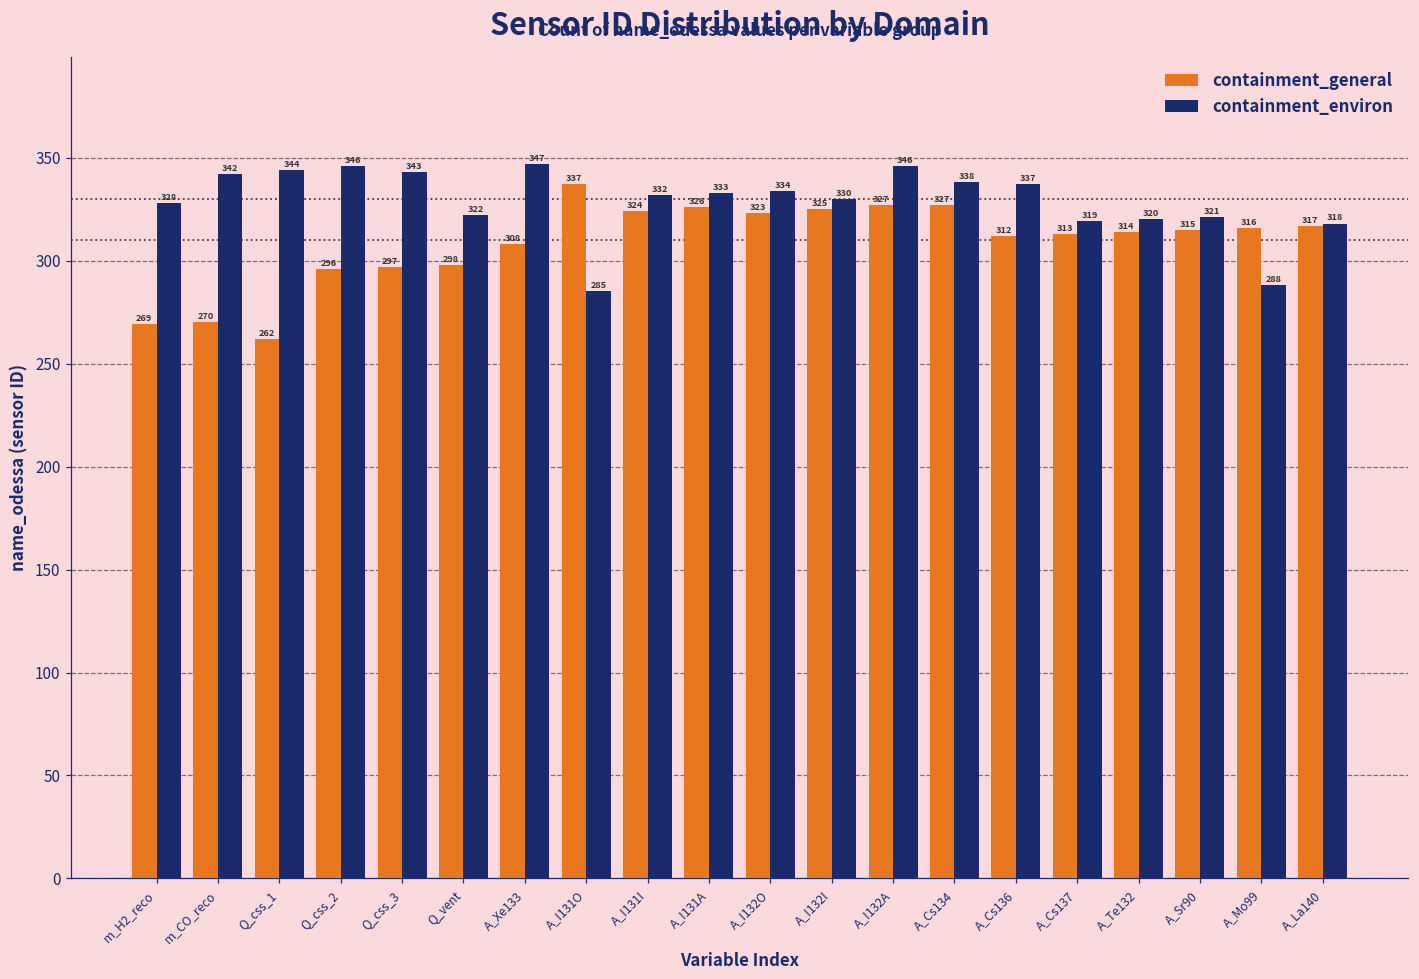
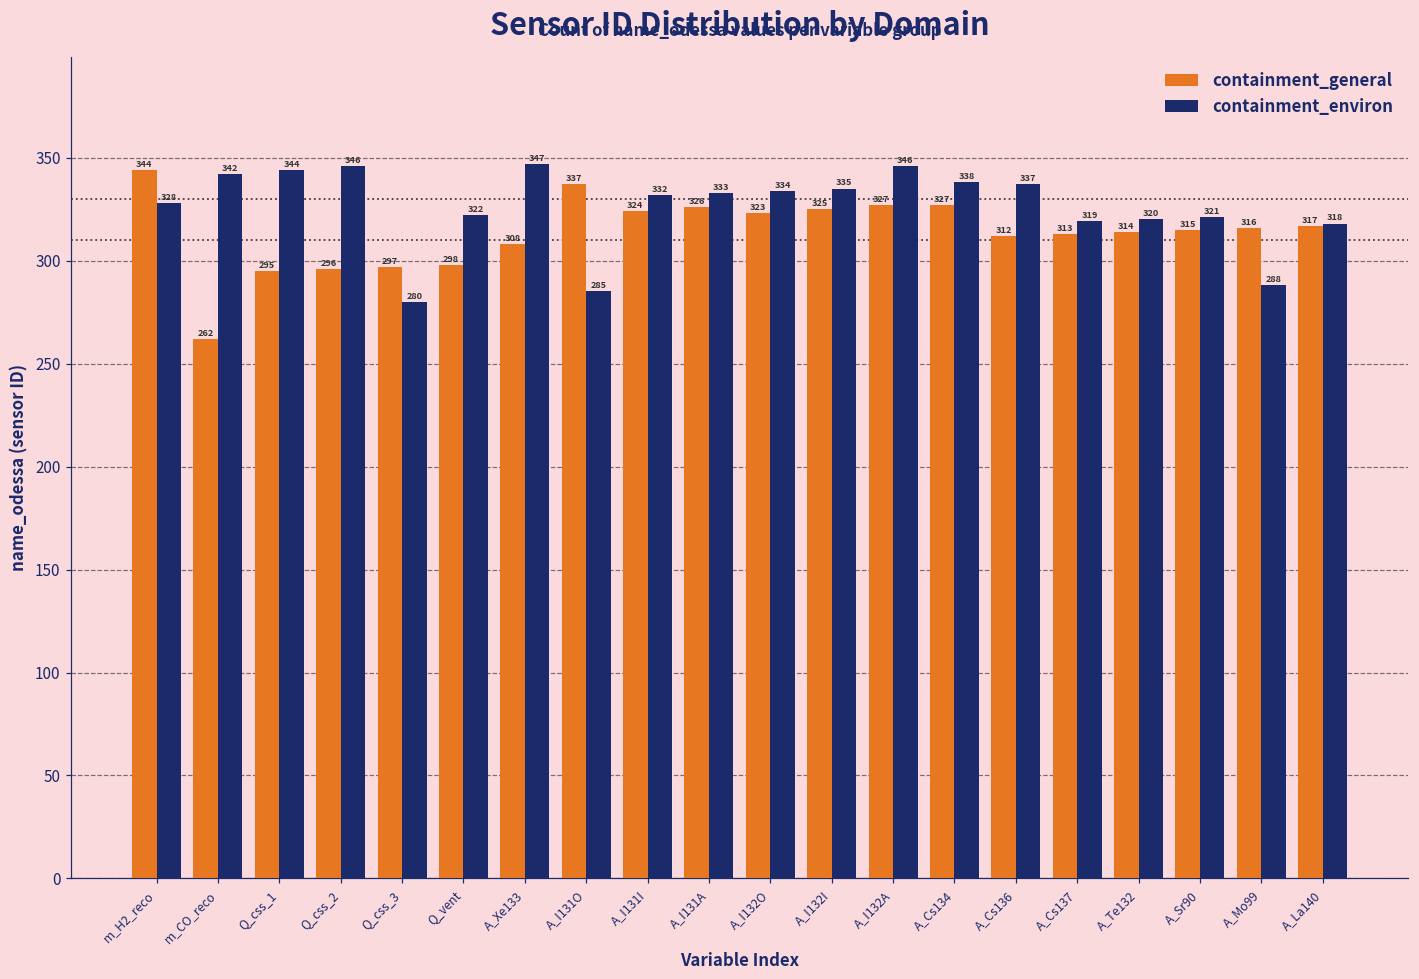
  {
    "containment_general": {
-     "m_H2_reco": 269,
-     "m_CO_reco": 270,
-     "Q_css_1": 262,
+     "m_H2_reco": 344,
+     "m_CO_reco": 262,
+     "Q_css_1": 295,
      "Q_css_2": 296,
      "Q_css_3": 297,
      "Q_vent": 298,
      "A_Xe133": 308,
      "A_I131O": 337,
      "A_I131I": 324,
      "A_I131A": 326,
      "A_I132O": 323,
      "A_I132I": 325,
      "A_I132A": 327,
      "A_Cs134": 327,
      "A_Cs136": 312,
      "A_Cs137": 313,
      "A_Te132": 314,
      "A_Sr90": 315,
      "A_Mo99": 316,
      "A_La140": 317
    },
    "containment_environ": {
      "m_H2_reco": 328,
      "m_CO_reco": 342,
      "Q_css_1": 344,
      "Q_css_2": 346,
-     "Q_css_3": 343,
+     "Q_css_3": 280,
      "Q_vent": 322,
      "A_Xe133": 347,
      "A_I131O": 285,
      "A_I131I": 332,
      "A_I131A": 333,
      "A_I132O": 334,
-     "A_I132I": 330,
+     "A_I132I": 335,
      "A_I132A": 346,
      "A_Cs134": 338,
      "A_Cs136": 337,
      "A_Cs137": 319,
      "A_Te132": 320,
      "A_Sr90": 321,
      "A_Mo99": 288,
      "A_La140": 318
    }
  }
